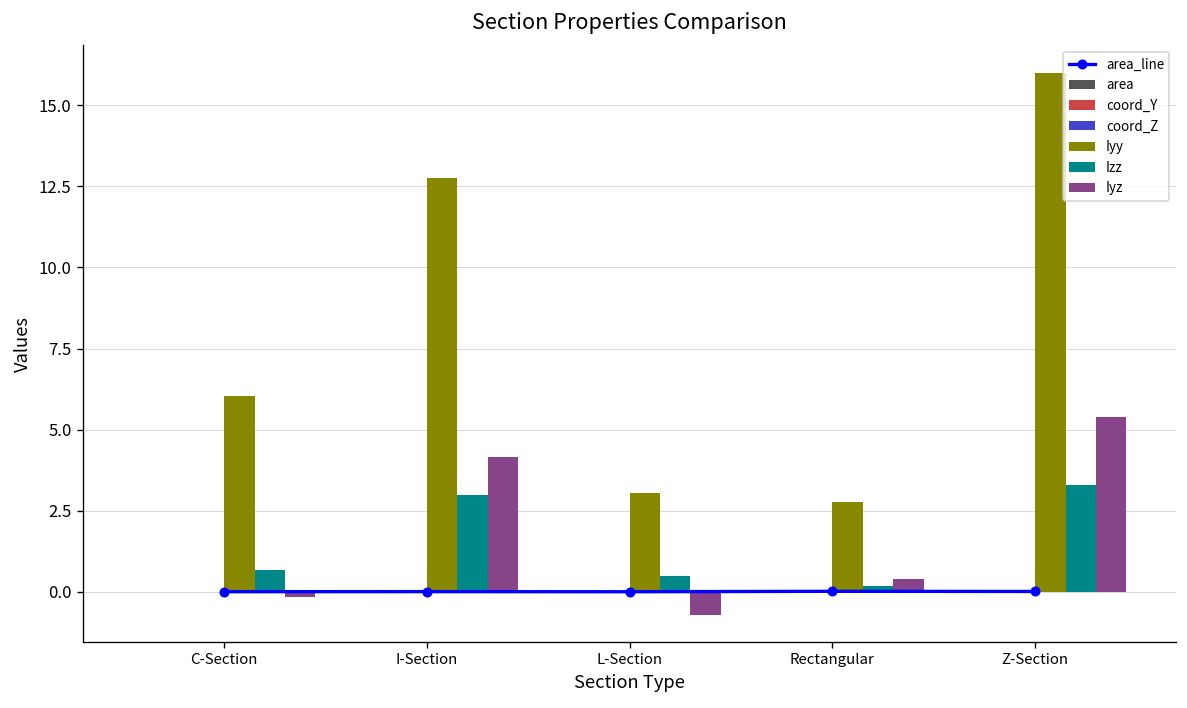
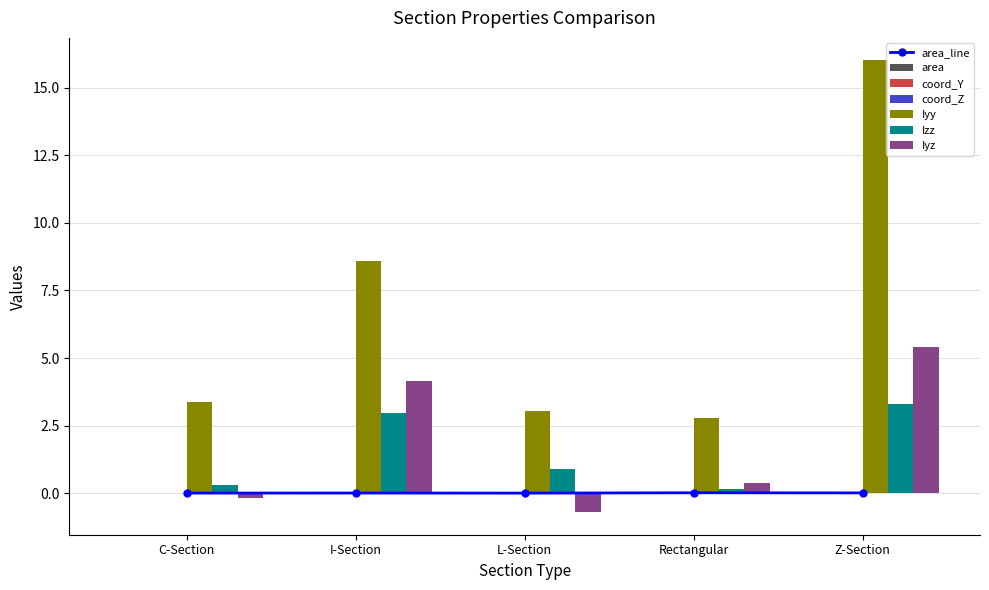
  {
    "area_line": {
      "C-Section": 0.0,
      "I-Section": 0.0,
      "L-Section": 0.0,
      "Rectangular": 0.0,
      "Z-Section": 0.0
    },
    "Iyy": {
-     "C-Section": 6.0,
-     "I-Section": 12.7,
+     "C-Section": 3.4,
+     "I-Section": 8.6,
      "L-Section": 3.0,
      "Rectangular": 2.8,
      "Z-Section": 16.0
    },
    "Izz": {
-     "C-Section": 0.7,
+     "C-Section": 0.3,
      "I-Section": 3.0,
-     "L-Section": 0.5,
+     "L-Section": 0.9,
      "Rectangular": 0.2,
      "Z-Section": 3.3
    },
    "Iyz": {
      "C-Section": -0.2,
      "I-Section": 4.2,
      "L-Section": -0.7,
      "Rectangular": 0.4,
      "Z-Section": 5.4
    }
  }
